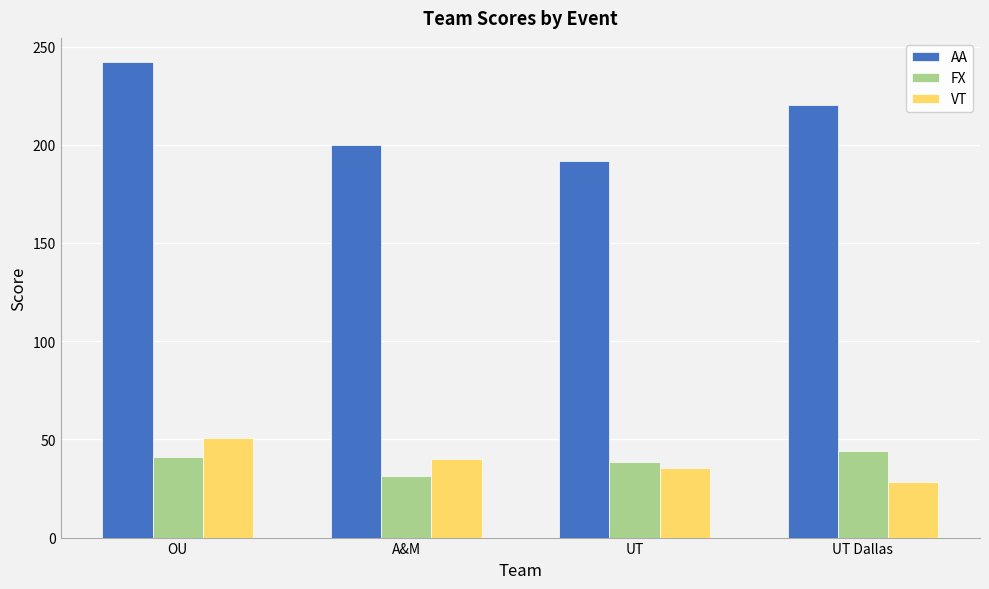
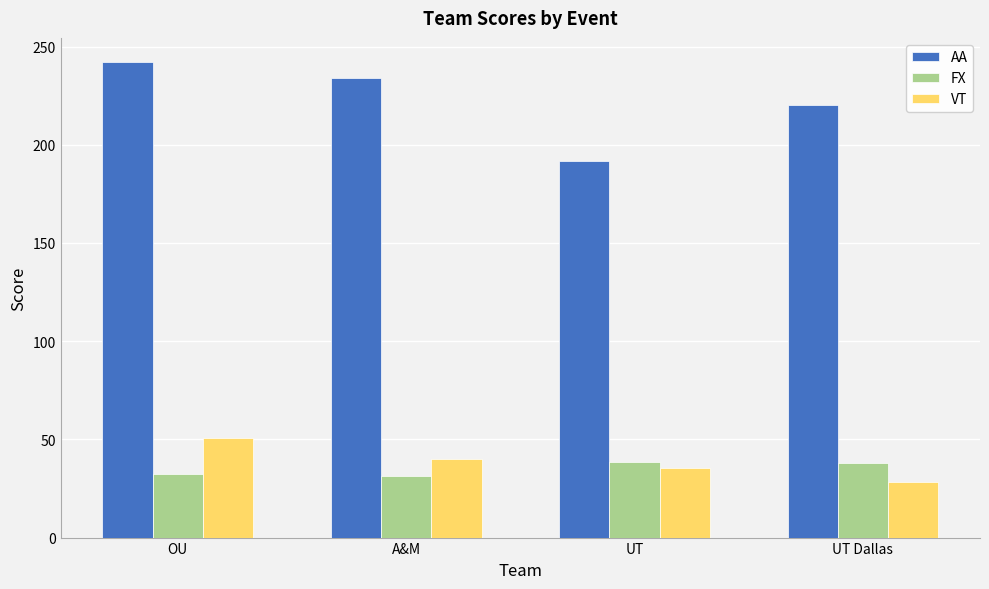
  {
    "AA": {
      "OU": 242,
-     "A&M": 200,
+     "A&M": 234,
      "UT": 192,
      "UT Dallas": 221
    },
    "FX": {
-     "OU": 41,
+     "OU": 32,
      "A&M": 31,
      "UT": 38,
-     "UT Dallas": 44
+     "UT Dallas": 38
    },
    "VT": {
      "OU": 51,
      "A&M": 40,
      "UT": 35,
      "UT Dallas": 28
    }
  }
